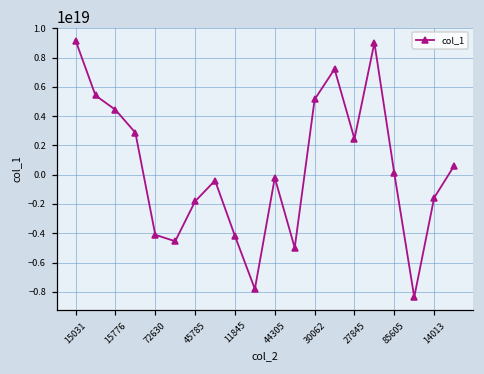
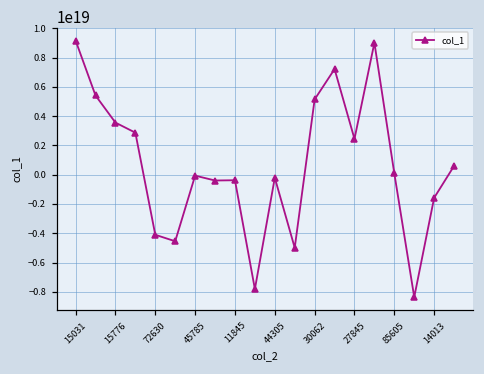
  {
    "15031": 9200000000000000000,
-   "15776": 4400000000000000000,
+   "15776": 3600000000000000000,
    "72630": -4100000000000000000,
-   "45785": -1800000000000000000,
-   "11845": -4200000000000000000,
+   "45785": -100000000000000000,
+   "11845": -400000000000000000,
    "44305": -200000000000000000,
    "30062": 5100000000000000000,
    "27845": 2400000000000000000,
    "85605": 100000000000000000,
    "14013": -1600000000000000000
  }
